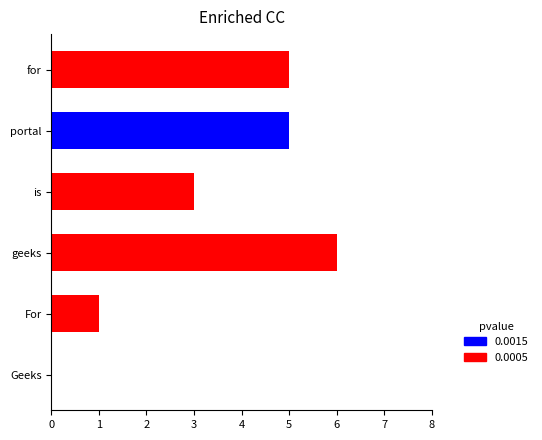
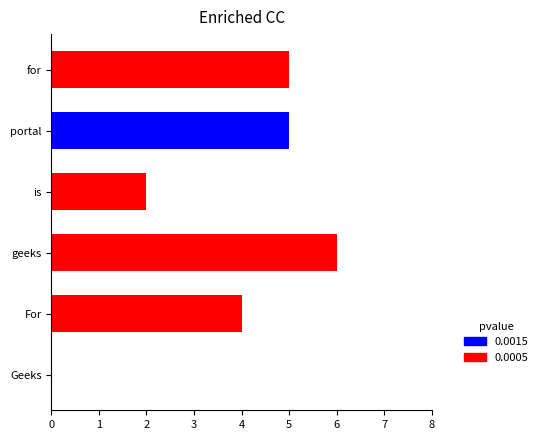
  {
    "for": 5,
    "portal": 5,
-   "is": 3,
-   "For": 1,
+   "is": 2,
+   "For": 4,
    "Geeks": 0
  }
